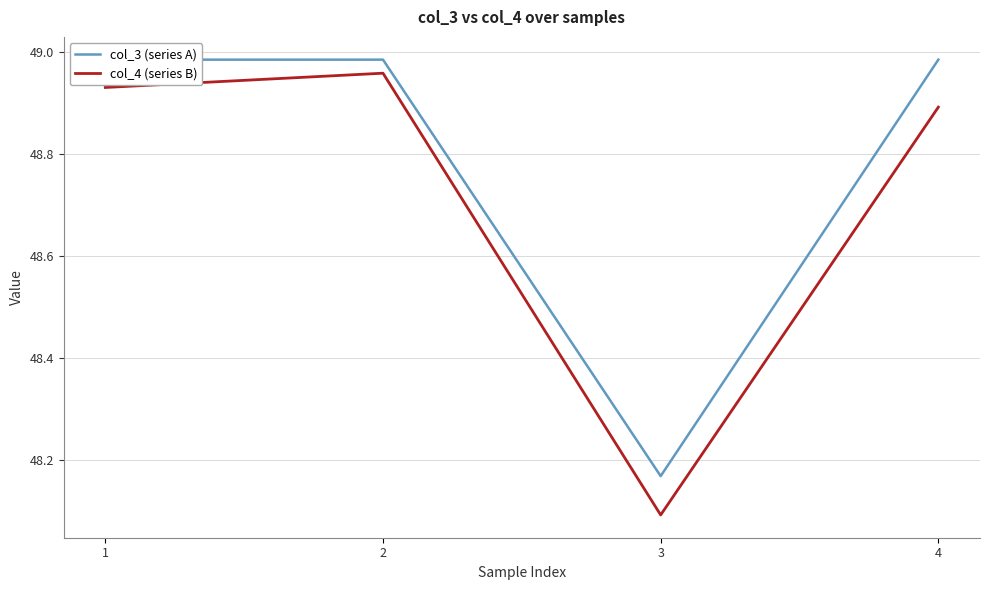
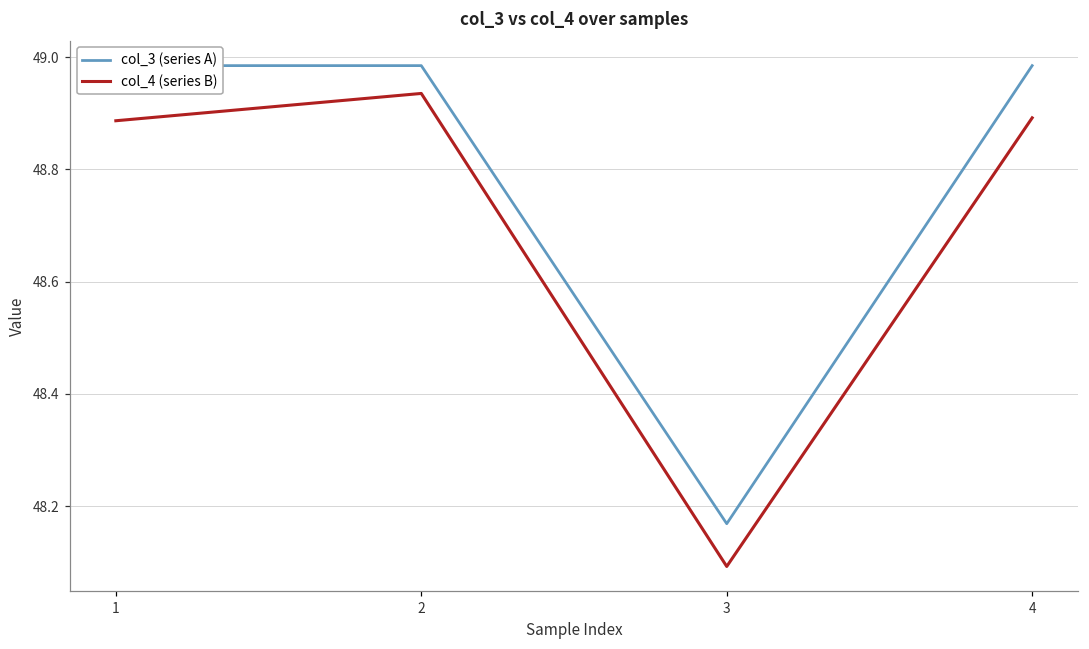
  {
    "col_3 (series A)": {
      "2": 48.99,
      "3": 48.17,
      "4": 48.99
    },
    "col_4 (series B)": {
-     "1": 48.93,
-     "2": 48.96,
+     "1": 48.89,
+     "2": 48.94,
      "3": 48.09,
      "4": 48.89
    }
  }
